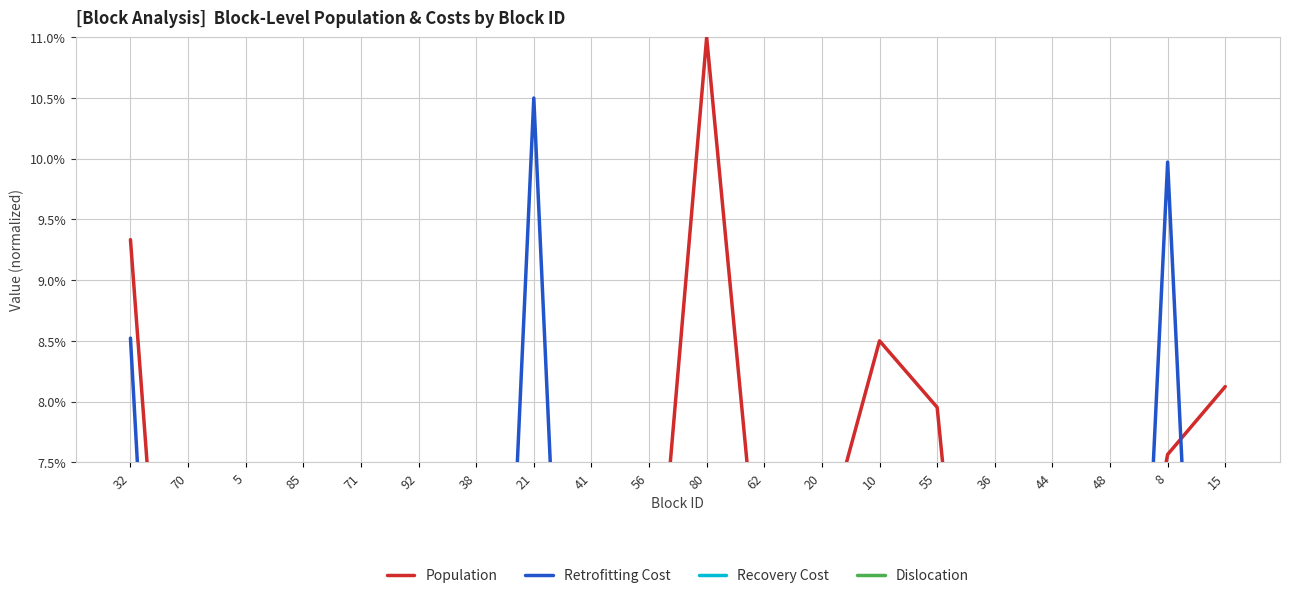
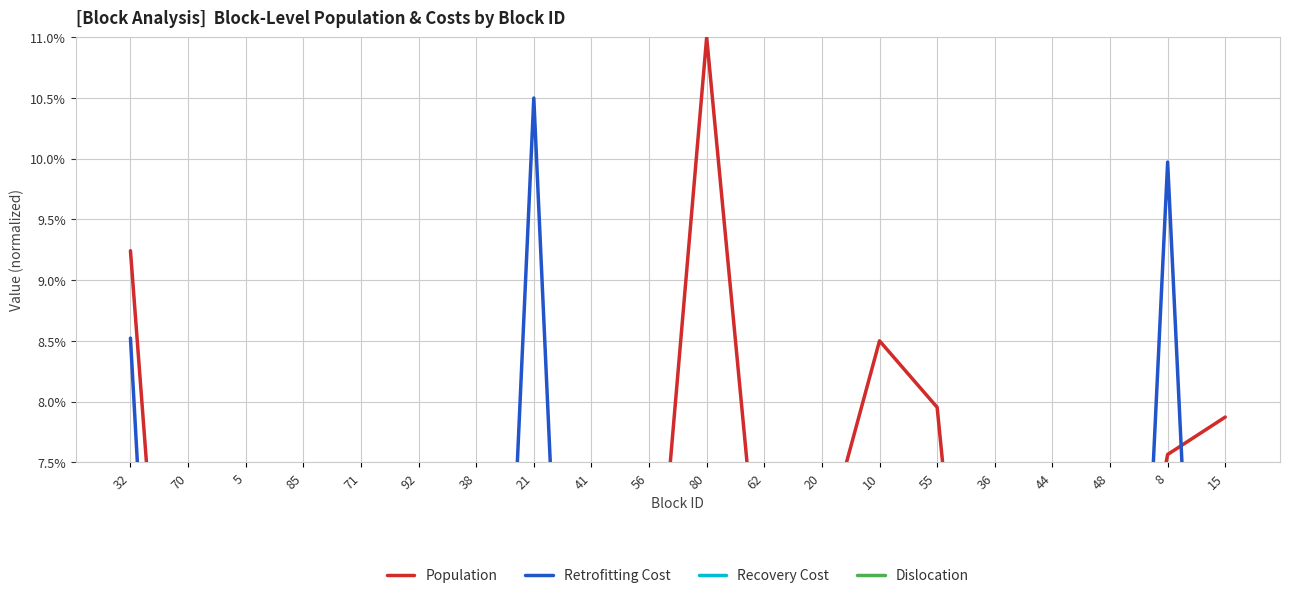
  {
    "Population": {
-     "32": "9.33%",
+     "32": "9.24%",
      "80": "11.00%",
      "10": "8.50%",
      "55": "7.95%",
      "8": "7.57%",
-     "15": "8.12%"
+     "15": "7.87%"
    },
    "Retrofitting Cost": {
      "32": "8.52%",
      "21": "10.50%",
      "8": "9.97%"
    }
  }
